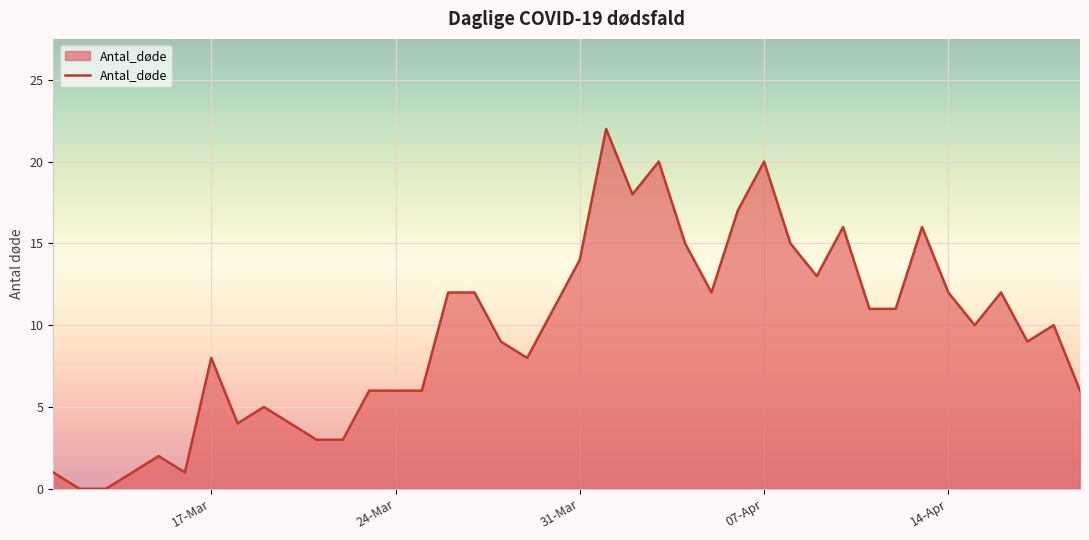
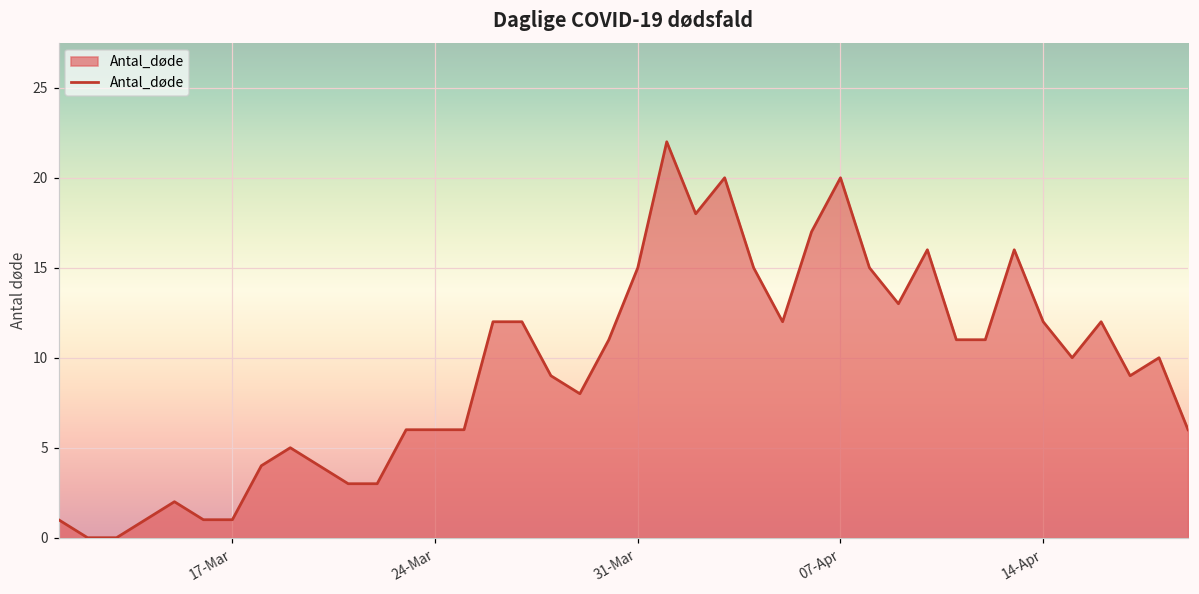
  {
-   "17-Mar": 8,
+   "17-Mar": 1,
    "24-Mar": 6,
-   "31-Mar": 14,
+   "31-Mar": 15,
    "07-Apr": 20,
    "14-Apr": 12
  }
